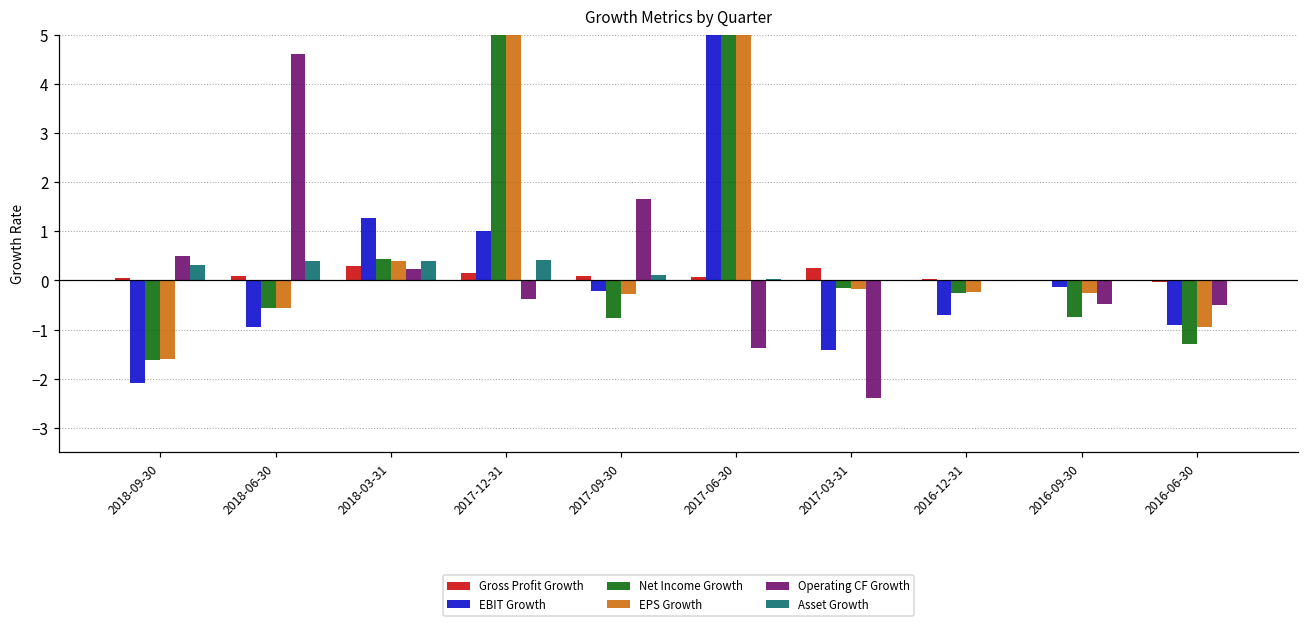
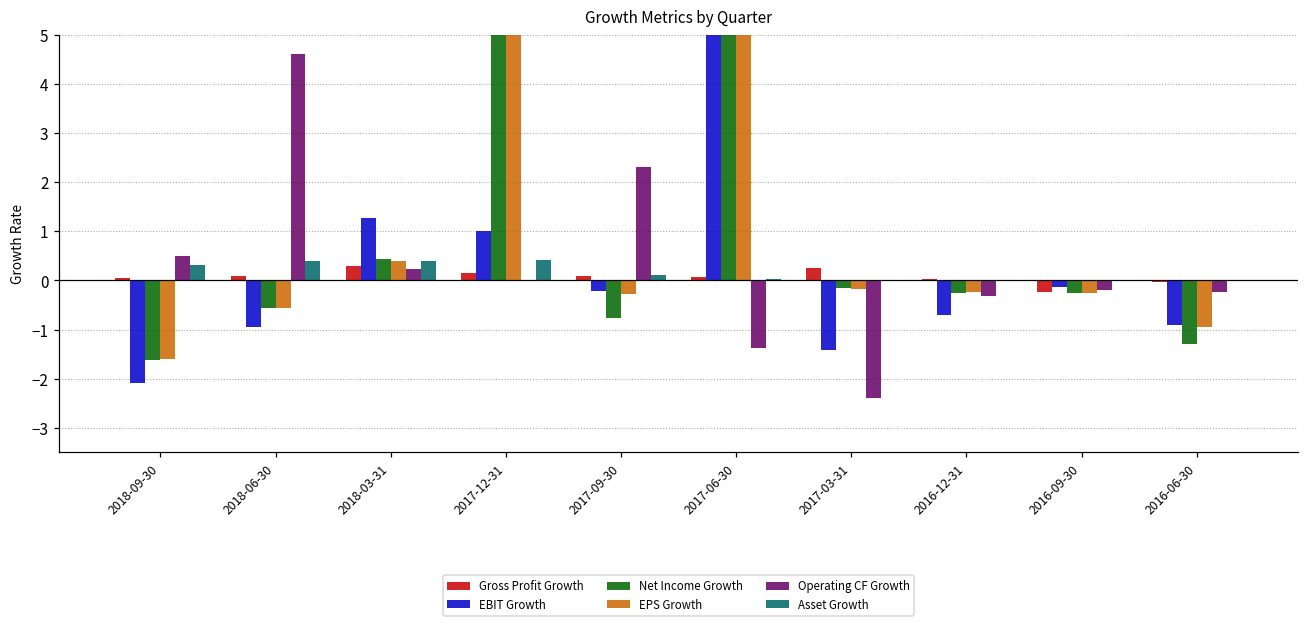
  {
    "Gross Profit Growth": {
      "2018-06-30": 0.1,
      "2018-03-31": 0.3,
      "2017-12-31": 0.2,
      "2017-09-30": 0.1,
      "2017-06-30": 0.1,
      "2017-03-31": 0.2,
-     "2016-09-30": 0.0
+     "2016-09-30": -0.2
    },
    "EBIT Growth": {
      "2018-09-30": -2.1,
      "2018-06-30": -0.9,
      "2018-03-31": 1.3,
      "2017-12-31": 1.0,
      "2017-09-30": -0.2,
      "2017-03-31": -1.4,
      "2016-12-31": -0.7,
      "2016-09-30": -0.1,
      "2016-06-30": -0.9
    },
    "Net Income Growth": {
      "2018-09-30": -1.6,
      "2018-06-30": -0.6,
      "2018-03-31": 0.4,
      "2017-09-30": -0.8,
      "2017-03-31": -0.2,
      "2016-12-31": -0.3,
-     "2016-09-30": -0.7,
+     "2016-09-30": -0.2,
      "2016-06-30": -1.3
    },
    "EPS Growth": {
      "2018-09-30": -1.6,
      "2018-06-30": -0.6,
      "2018-03-31": 0.4,
      "2017-09-30": -0.3,
      "2017-03-31": -0.2,
      "2016-12-31": -0.2,
      "2016-09-30": -0.3,
      "2016-06-30": -0.9
    },
    "Operating CF Growth": {
      "2018-09-30": 0.5,
      "2018-06-30": 4.6,
      "2018-03-31": 0.2,
-     "2017-12-31": -0.4,
-     "2017-09-30": 1.7,
+     "2017-12-31": 0.0,
+     "2017-09-30": 2.3,
      "2017-06-30": -1.4,
      "2017-03-31": -2.4,
-     "2016-12-31": 0.0,
-     "2016-09-30": -0.5,
-     "2016-06-30": -0.5
+     "2016-12-31": -0.3,
+     "2016-09-30": -0.2,
+     "2016-06-30": -0.2
    },
    "Asset Growth": {
      "2018-09-30": 0.3,
      "2018-06-30": 0.4,
      "2018-03-31": 0.4,
      "2017-12-31": 0.4,
      "2017-09-30": 0.1
    }
  }
